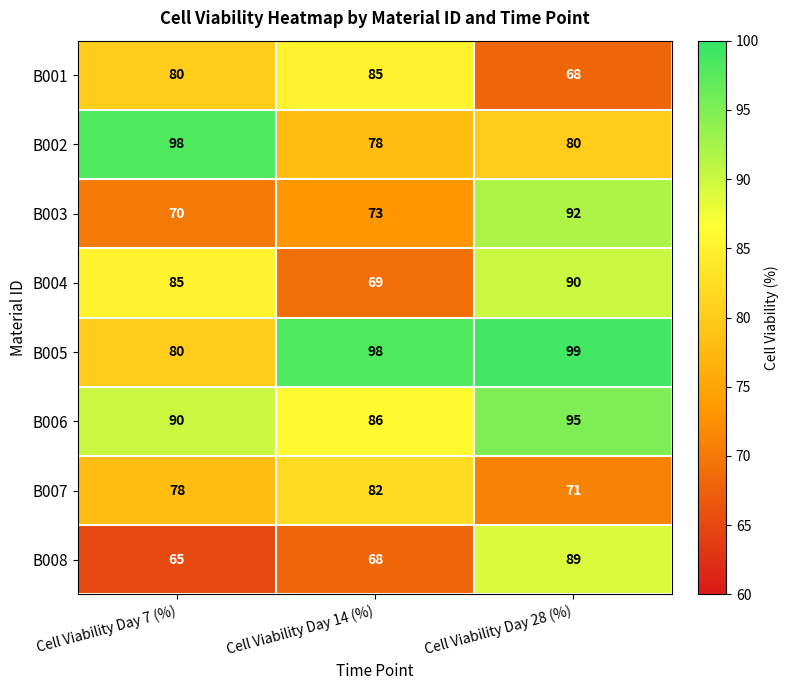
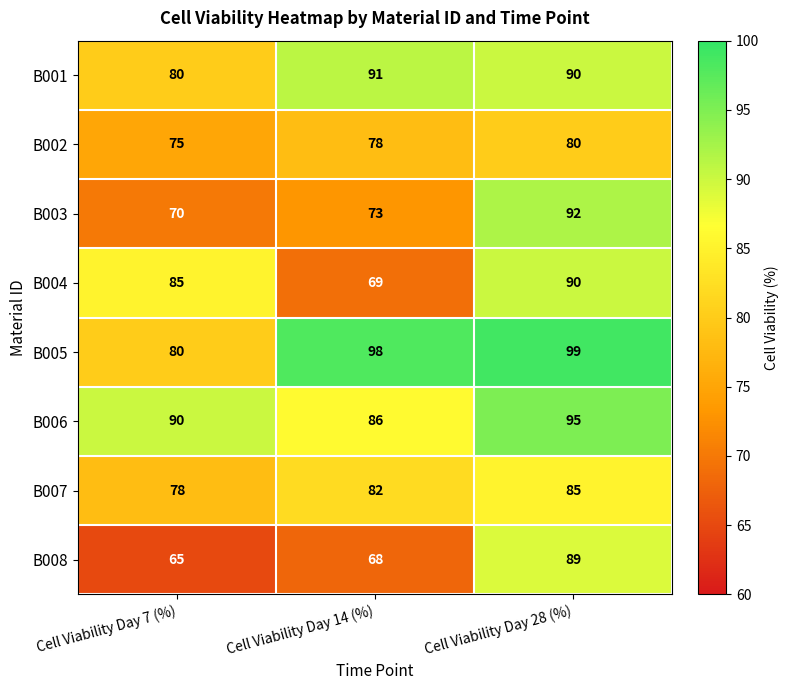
  {
    "B001": {
      "Cell Viability Day 7 (%)": 80,
-     "Cell Viability Day 14 (%)": 85,
-     "Cell Viability Day 28 (%)": 68
+     "Cell Viability Day 14 (%)": 91,
+     "Cell Viability Day 28 (%)": 90
    },
    "B002": {
-     "Cell Viability Day 7 (%)": 98,
+     "Cell Viability Day 7 (%)": 75,
      "Cell Viability Day 14 (%)": 78,
      "Cell Viability Day 28 (%)": 80
    },
    "B003": {
      "Cell Viability Day 7 (%)": 70,
      "Cell Viability Day 14 (%)": 73,
      "Cell Viability Day 28 (%)": 92
    },
    "B004": {
      "Cell Viability Day 7 (%)": 85,
      "Cell Viability Day 14 (%)": 69,
      "Cell Viability Day 28 (%)": 90
    },
    "B005": {
      "Cell Viability Day 7 (%)": 80,
      "Cell Viability Day 14 (%)": 98,
      "Cell Viability Day 28 (%)": 99
    },
    "B006": {
      "Cell Viability Day 7 (%)": 90,
      "Cell Viability Day 14 (%)": 86,
      "Cell Viability Day 28 (%)": 95
    },
    "B007": {
      "Cell Viability Day 7 (%)": 78,
      "Cell Viability Day 14 (%)": 82,
-     "Cell Viability Day 28 (%)": 71
+     "Cell Viability Day 28 (%)": 85
    },
    "B008": {
      "Cell Viability Day 7 (%)": 65,
      "Cell Viability Day 14 (%)": 68,
      "Cell Viability Day 28 (%)": 89
    }
  }
